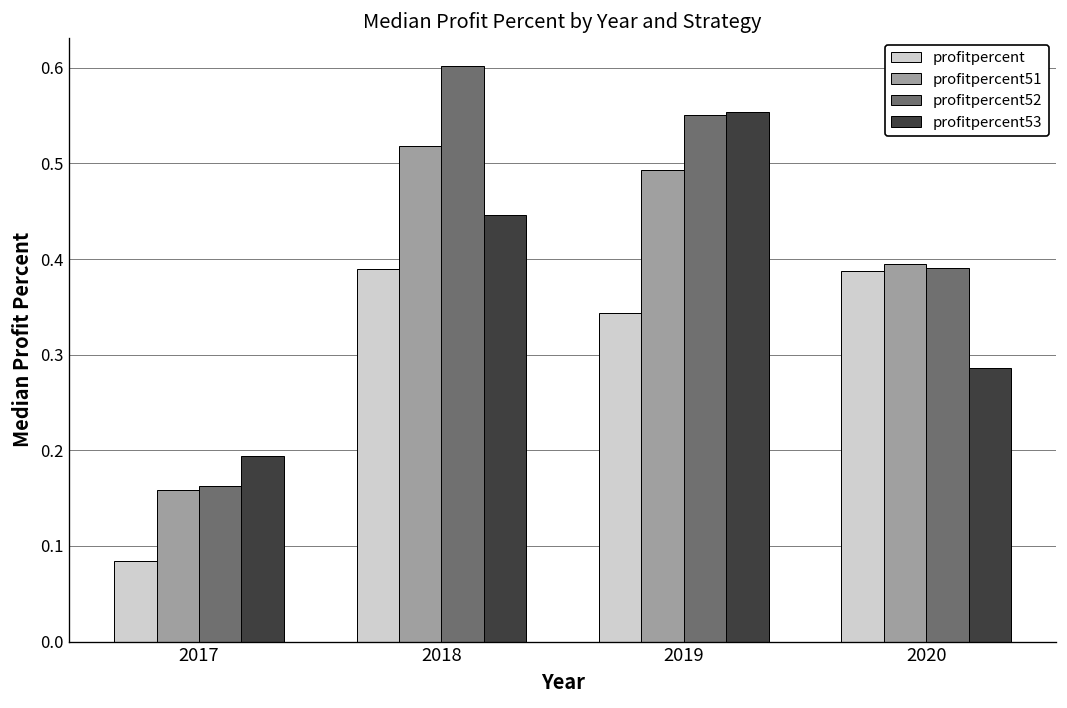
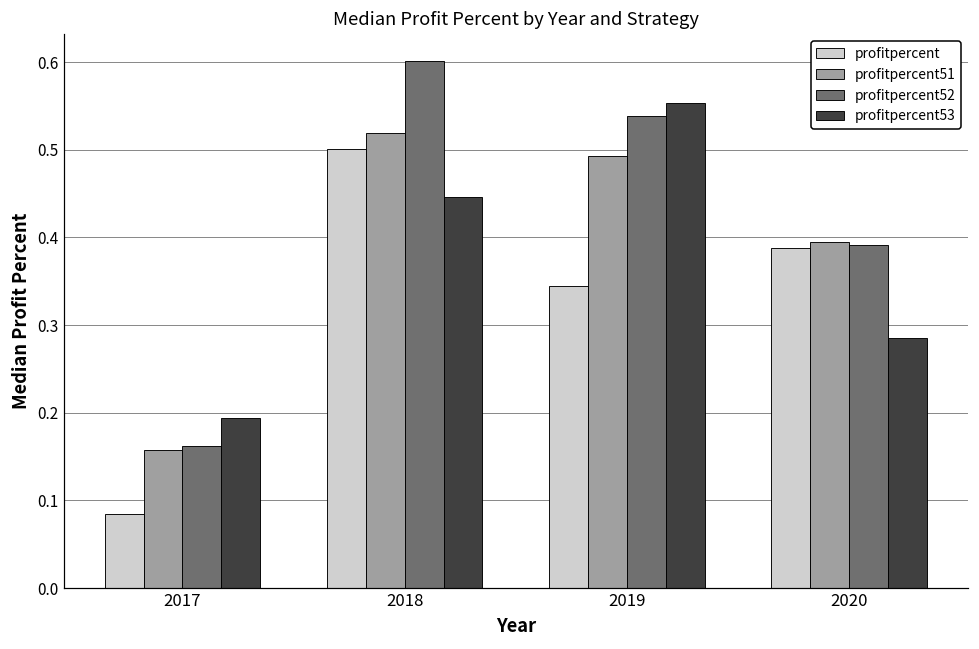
  {
    "profitpercent": {
      "2017": 0.08,
-     "2018": 0.39,
+     "2018": 0.50,
      "2019": 0.34,
      "2020": 0.39
    },
    "profitpercent51": {
      "2017": 0.16,
      "2018": 0.52,
      "2019": 0.49,
      "2020": 0.39
    },
    "profitpercent52": {
      "2017": 0.16,
      "2018": 0.60,
-     "2019": 0.55,
+     "2019": 0.54,
      "2020": 0.39
    },
    "profitpercent53": {
      "2017": 0.19,
      "2018": 0.45,
      "2019": 0.55,
      "2020": 0.29
    }
  }
